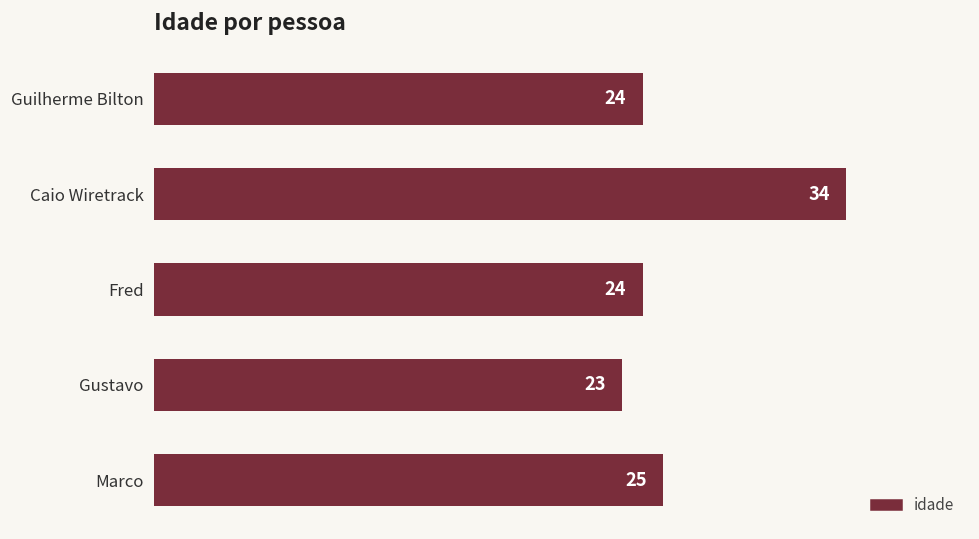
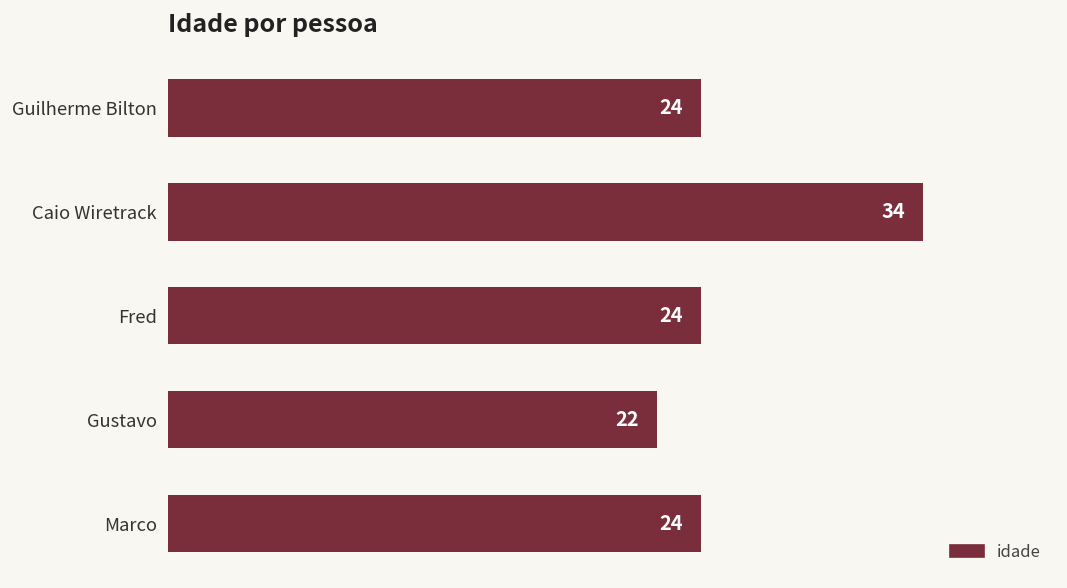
  {
    "Guilherme Bilton": 24,
    "Caio Wiretrack": 34,
    "Fred": 24,
-   "Gustavo": 23,
-   "Marco": 25
+   "Gustavo": 22,
+   "Marco": 24
  }
